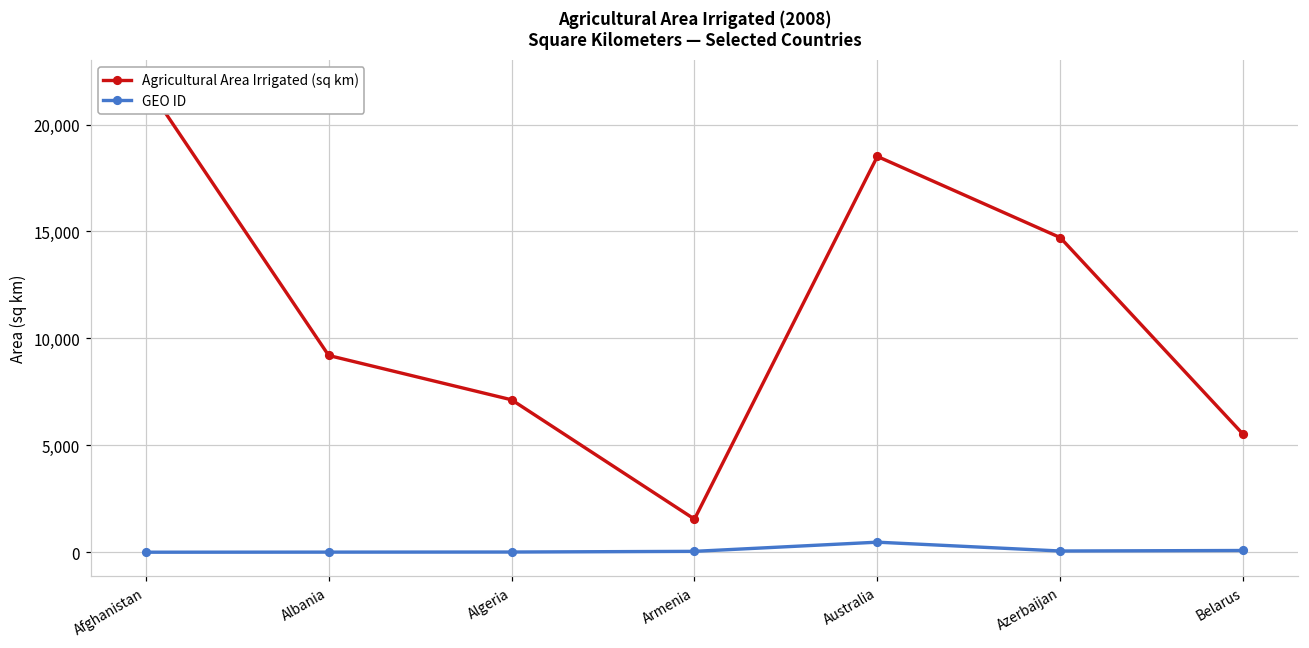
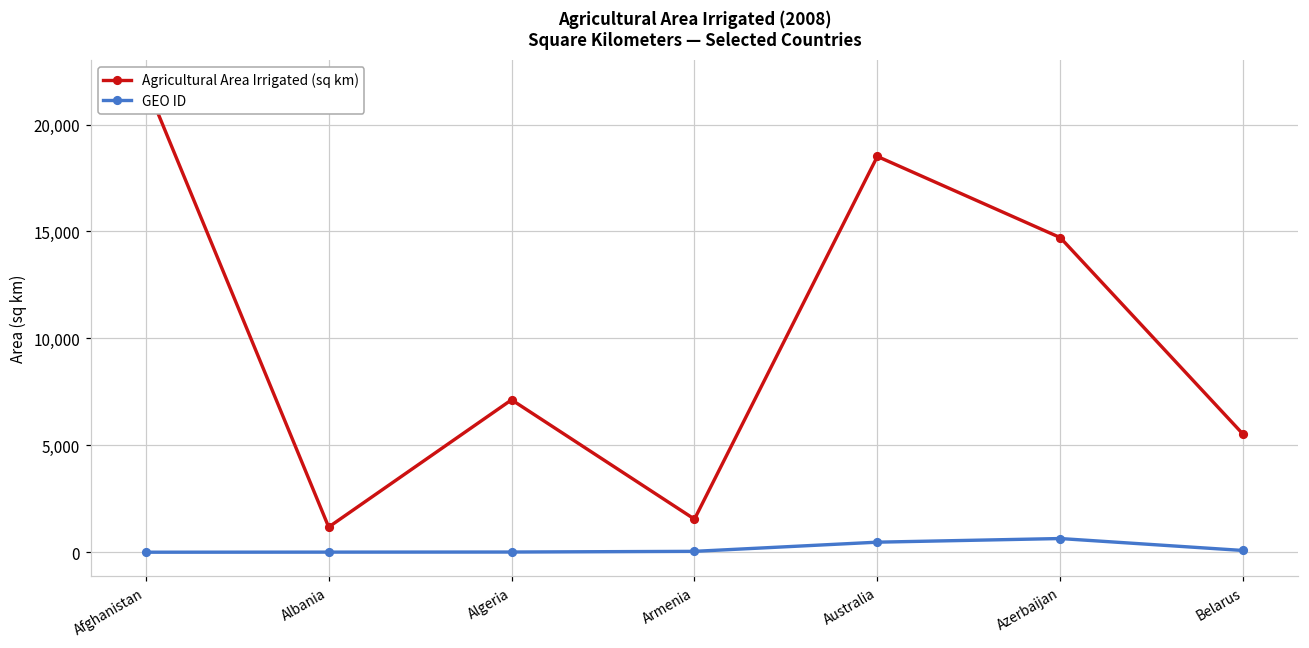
  {
    "Agricultural Area Irrigated (sq km)": {
-     "Albania": "9,200",
+     "Albania": "1,200",
      "Algeria": "7,100",
      "Armenia": "1,600",
      "Australia": "18,500",
      "Azerbaijan": "14,700",
      "Belarus": "5,500"
    },
    "GEO ID": {
      "Afghanistan": "0",
      "Albania": "0",
      "Algeria": "0",
      "Armenia": "0",
      "Australia": "500",
-     "Azerbaijan": "100",
+     "Azerbaijan": "600",
      "Belarus": "100"
    }
  }
